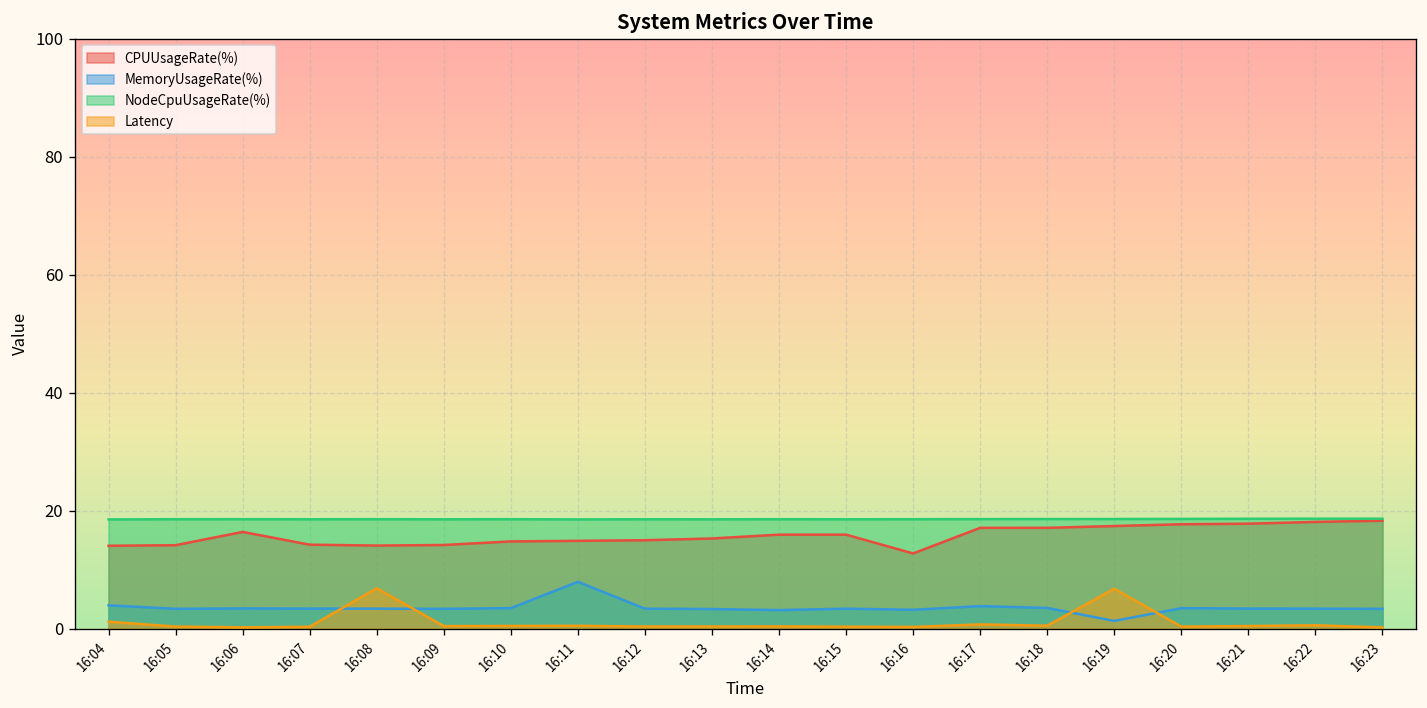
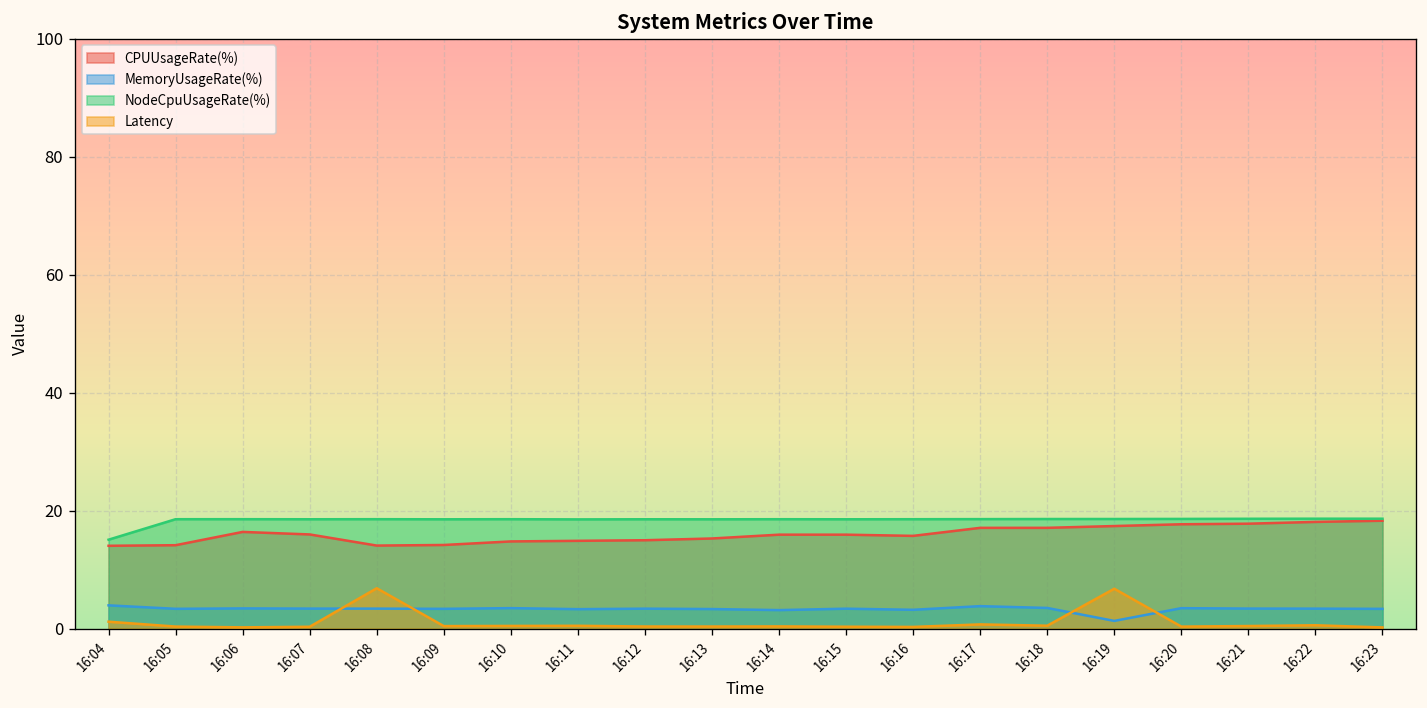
  {
    "CPUUsageRate(%)": {
      "16:04": 14,
      "16:05": 14,
      "16:06": 16,
-     "16:07": 14,
+     "16:07": 16,
      "16:08": 14,
      "16:09": 14,
      "16:10": 15,
      "16:11": 15,
      "16:12": 15,
      "16:13": 15,
      "16:14": 16,
      "16:15": 16,
-     "16:16": 13,
+     "16:16": 16,
      "16:17": 17,
      "16:18": 17,
      "16:19": 17,
      "16:20": 18,
      "16:21": 18,
      "16:22": 18
    },
    "MemoryUsageRate(%)": {
      "16:04": 4,
      "16:05": 3,
      "16:06": 3,
      "16:07": 3,
      "16:08": 3,
      "16:09": 3,
      "16:10": 3,
-     "16:11": 8,
+     "16:11": 3,
      "16:12": 3,
      "16:13": 3,
      "16:14": 3,
      "16:15": 3,
      "16:16": 3,
      "16:17": 4,
      "16:18": 4,
      "16:19": 1,
      "16:20": 3,
      "16:21": 3,
      "16:22": 3,
      "16:23": 3
    },
    "NodeCpuUsageRate(%)": {
-     "16:04": 19,
+     "16:04": 15,
      "16:05": 19,
      "16:06": 19,
      "16:07": 19,
      "16:08": 19,
      "16:09": 19,
      "16:10": 19,
      "16:11": 19,
      "16:12": 19,
      "16:13": 19,
      "16:14": 19,
      "16:15": 19,
      "16:16": 19,
      "16:17": 19,
      "16:18": 19,
      "16:19": 19,
      "16:20": 19,
      "16:21": 19,
      "16:22": 19
    },
    "Latency": {
      "16:04": 1,
      "16:05": 0,
      "16:06": 0,
      "16:07": 0,
      "16:08": 7,
      "16:09": 0,
      "16:10": 0,
      "16:11": 0,
      "16:12": 0,
      "16:13": 0,
      "16:14": 0,
      "16:15": 0,
      "16:16": 0,
      "16:17": 1,
      "16:18": 0,
      "16:19": 7,
      "16:20": 0,
      "16:21": 0,
      "16:22": 1,
      "16:23": 0
    }
  }
